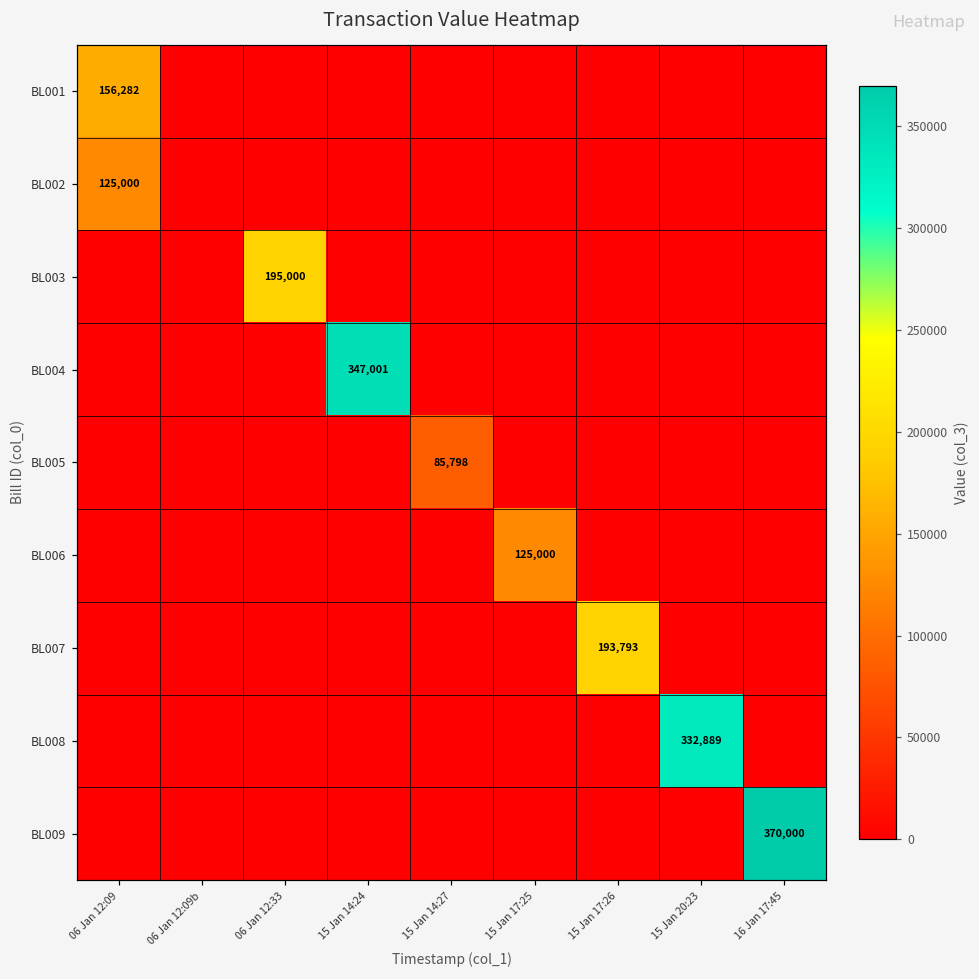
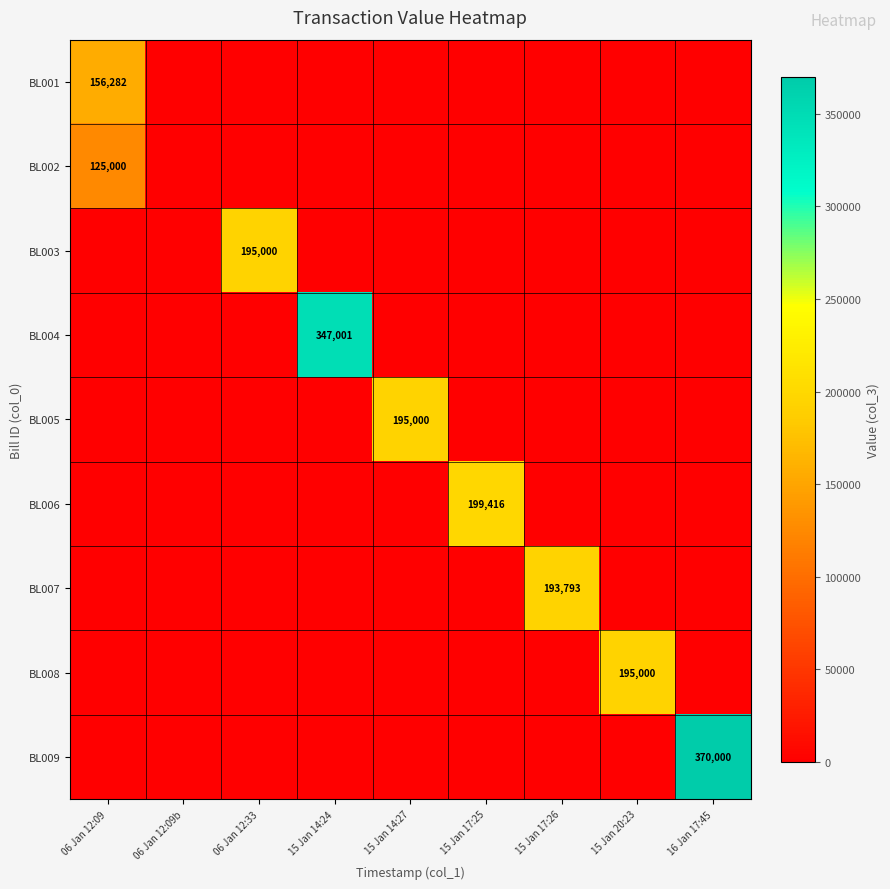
  {
    "BL001": {
      "06 Jan 12:09": "156,282"
    },
    "BL002": {
      "06 Jan 12:09": "125,000"
    },
    "BL003": {
      "06 Jan 12:33": "195,000"
    },
    "BL004": {
      "15 Jan 14:24": "347,001"
    },
    "BL005": {
-     "15 Jan 14:27": "85,798"
+     "15 Jan 14:27": "195,000"
    },
    "BL006": {
-     "15 Jan 17:25": "125,000"
+     "15 Jan 17:25": "199,416"
    },
    "BL007": {
      "15 Jan 17:26": "193,793"
    },
    "BL008": {
-     "15 Jan 20:23": "332,889"
+     "15 Jan 20:23": "195,000"
    },
    "BL009": {
      "16 Jan 17:45": "370,000"
    }
  }
